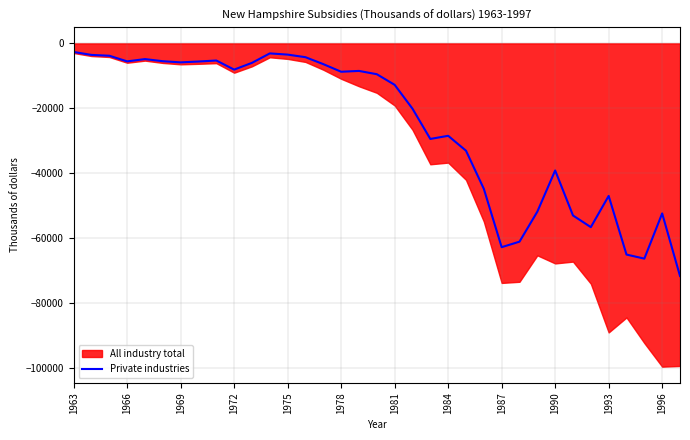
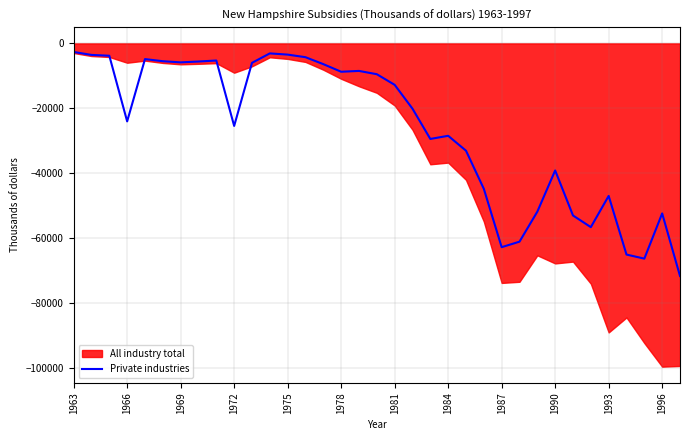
  {
    "Private industries": {
      "1963": -3000,
-     "1966": -6000,
+     "1966": -24000,
      "1969": -6000,
-     "1972": -8000,
+     "1972": -25000,
      "1975": -3000,
      "1978": -9000,
      "1981": -13000,
      "1984": -28000,
      "1987": -63000,
      "1990": -39000,
      "1993": -47000,
      "1996": -52000
    }
  }
